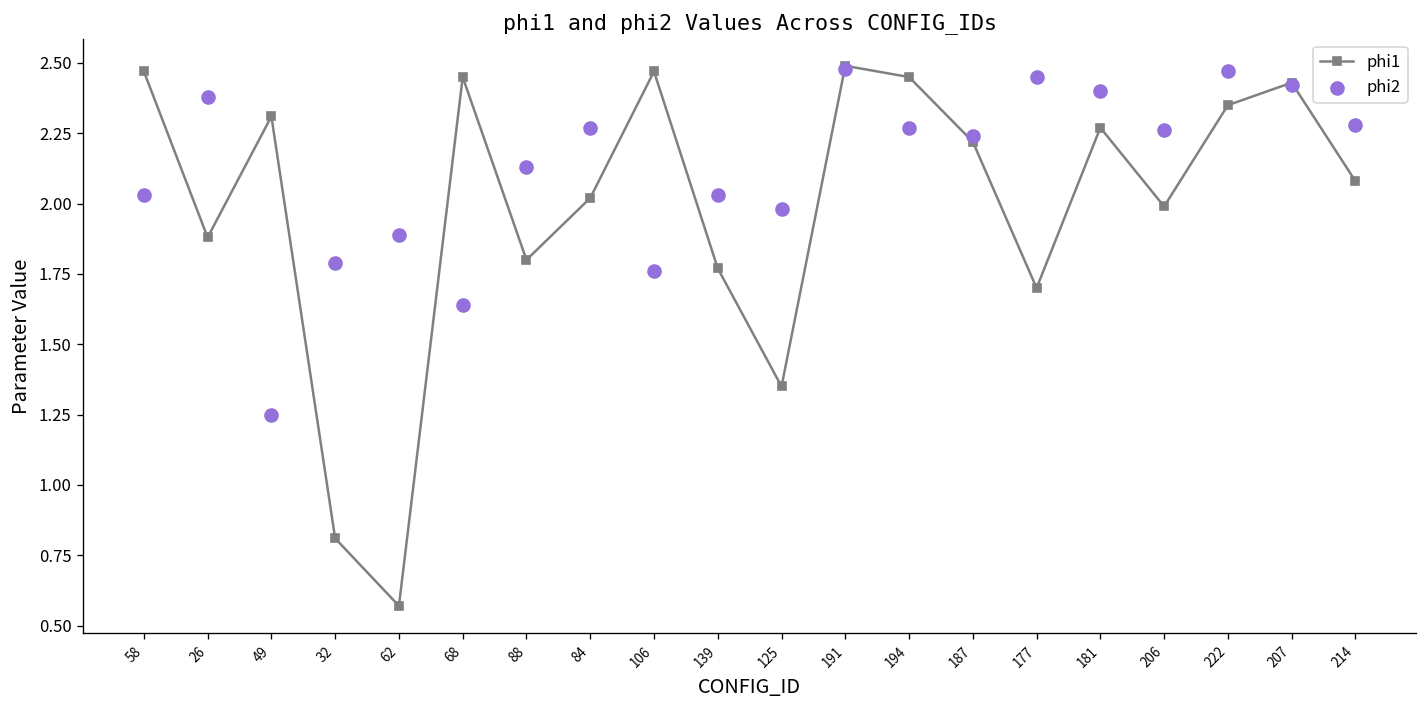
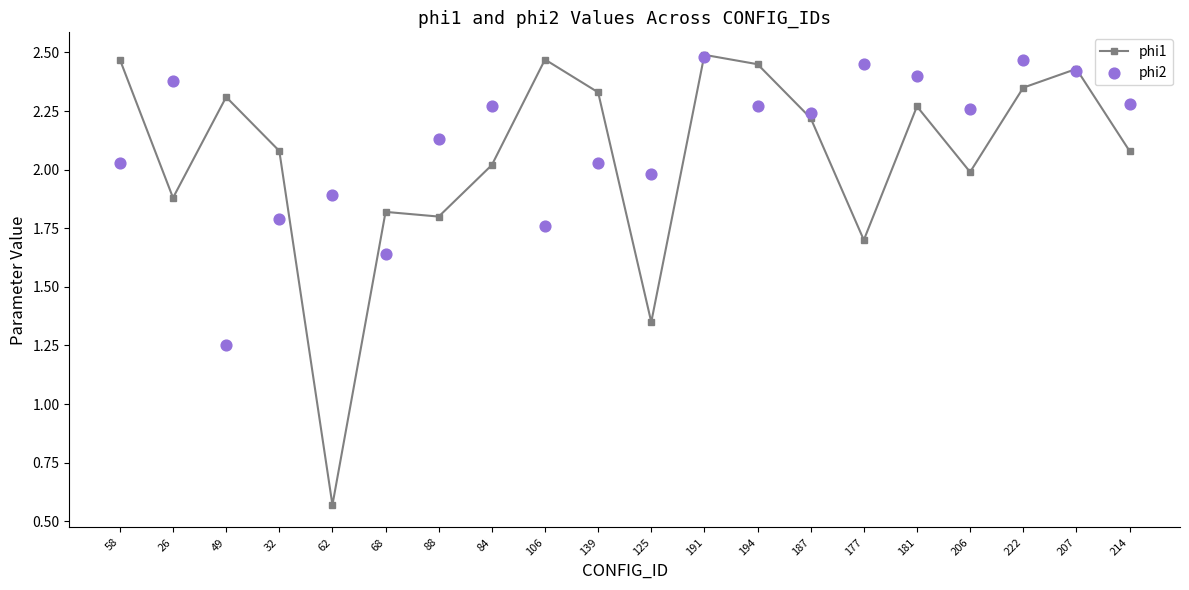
  {
    "phi1": {
      "58": 2.47,
      "26": 1.88,
      "49": 2.31,
-     "32": 0.81,
+     "32": 2.08,
      "62": 0.57,
-     "68": 2.45,
+     "68": 1.82,
      "88": 1.80,
      "84": 2.02,
      "106": 2.47,
-     "139": 1.77,
+     "139": 2.33,
      "125": 1.35,
      "194": 2.45,
      "187": 2.22,
      "177": 1.70,
      "181": 2.27,
      "206": 1.99,
      "222": 2.35,
      "214": 2.08
    }
  }
